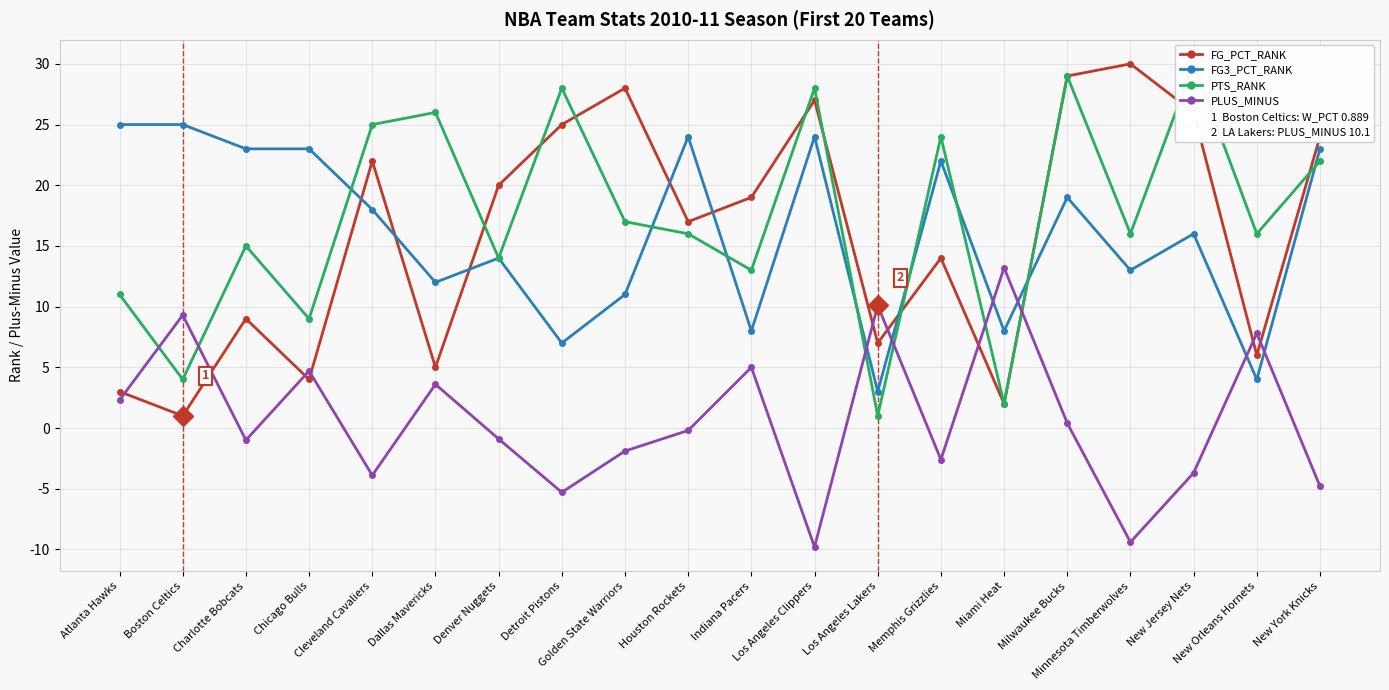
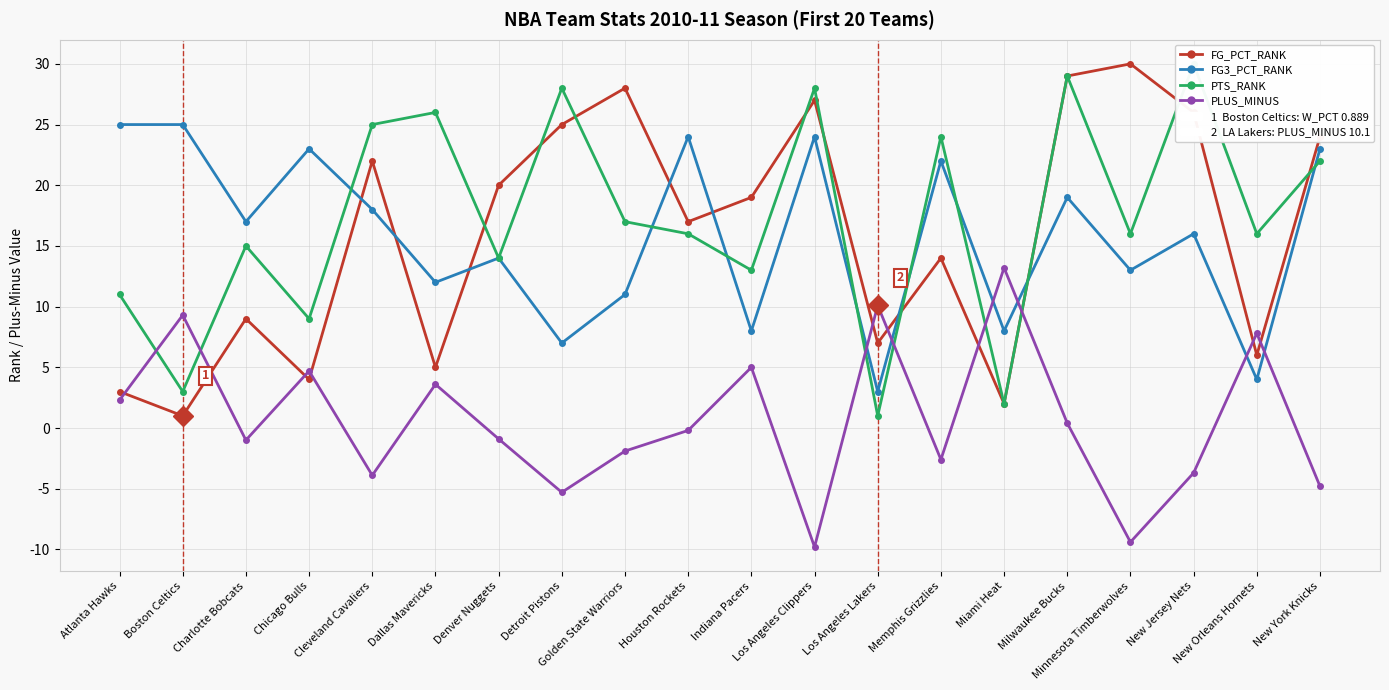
  {
    "FG3_PCT_RANK": {
      "Atlanta Hawks": 25,
      "Boston Celtics": 25,
-     "Charlotte Bobcats": 23,
+     "Charlotte Bobcats": 17,
      "Chicago Bulls": 23,
      "Cleveland Cavaliers": 18,
      "Dallas Mavericks": 12,
      "Detroit Pistons": 7,
      "Golden State Warriors": 11,
      "Houston Rockets": 24,
      "Indiana Pacers": 8,
      "Los Angeles Clippers": 24,
      "Los Angeles Lakers": 3,
      "Memphis Grizzlies": 22,
      "Miami Heat": 8,
      "Milwaukee Bucks": 19,
      "Minnesota Timberwolves": 13,
      "New Jersey Nets": 16,
      "New Orleans Hornets": 4,
      "New York Knicks": 23
    },
    "PTS_RANK": {
      "Atlanta Hawks": 11,
-     "Boston Celtics": 4,
+     "Boston Celtics": 3,
      "Charlotte Bobcats": 15,
      "Chicago Bulls": 9,
      "Cleveland Cavaliers": 25,
      "Dallas Mavericks": 26,
      "Detroit Pistons": 28,
      "Golden State Warriors": 17,
      "Houston Rockets": 16,
      "Indiana Pacers": 13,
      "Los Angeles Clippers": 28,
      "Los Angeles Lakers": 1,
      "Memphis Grizzlies": 24,
      "Minnesota Timberwolves": 16,
      "New Orleans Hornets": 16,
      "New York Knicks": 22
    },
    "PLUS_MINUS": {
      "Atlanta Hawks": 2.3,
      "Boston Celtics": 9.3,
      "Charlotte Bobcats": -1,
      "Chicago Bulls": 4.7,
      "Cleveland Cavaliers": -4,
      "Dallas Mavericks": 3.6,
      "Denver Nuggets": -1,
      "Detroit Pistons": -5.3,
      "Golden State Warriors": -2,
      "Houston Rockets": 0,
      "Indiana Pacers": 5,
      "Los Angeles Clippers": -10,
      "Memphis Grizzlies": -2.6,
      "Miami Heat": 13,
      "Milwaukee Bucks": 0.4,
      "Minnesota Timberwolves": -9.4,
      "New Jersey Nets": -3.7,
      "New Orleans Hornets": 8,
      "New York Knicks": -5
    }
  }
